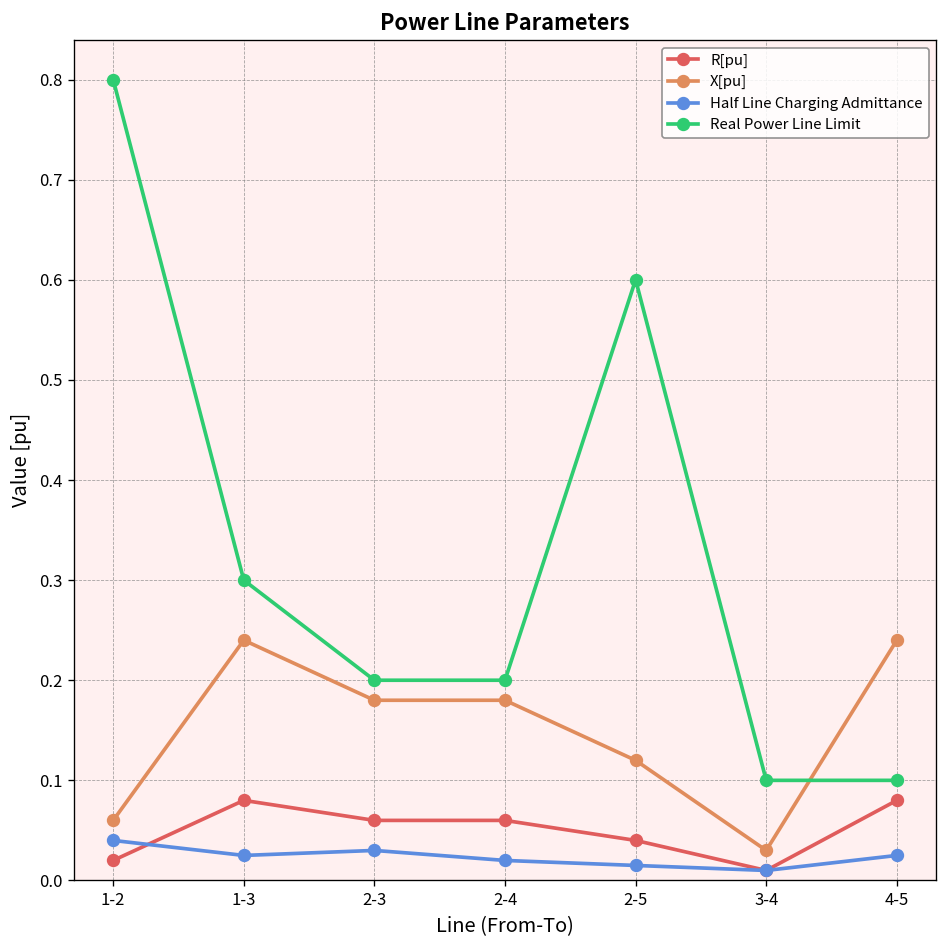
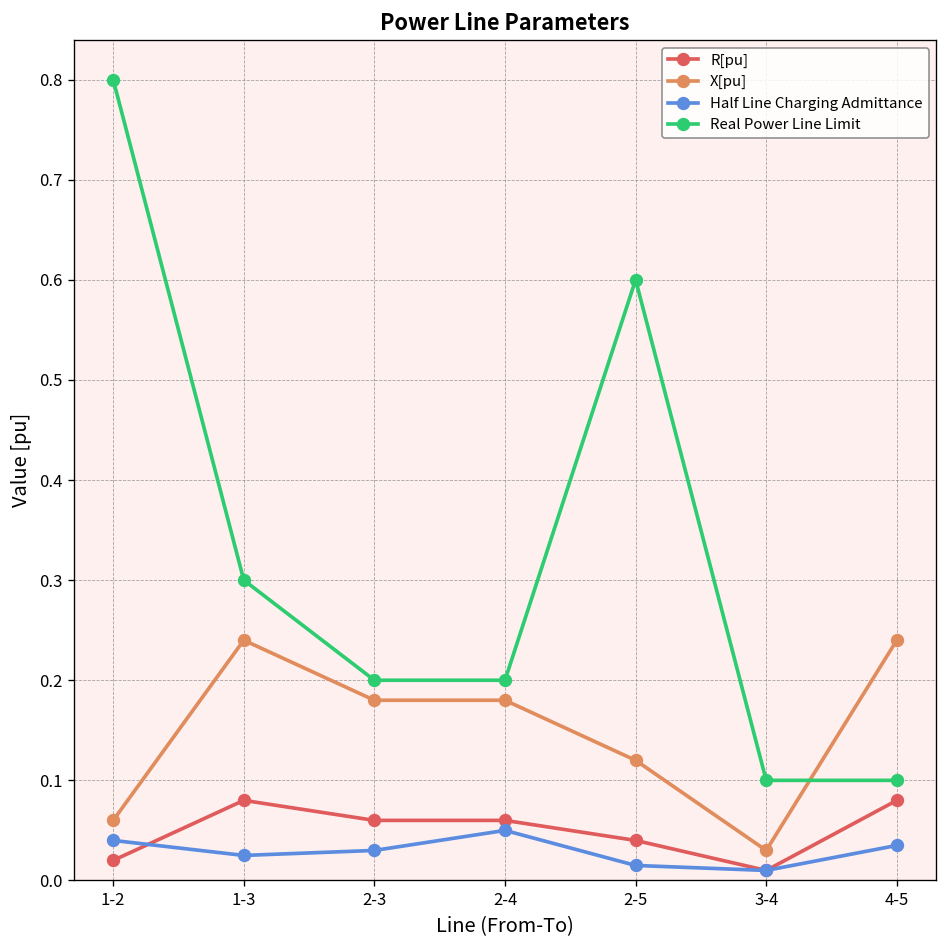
  {
    "Half Line Charging Admittance": {
      "1-2": 0.04,
      "1-3": 0.03,
      "2-3": 0.03,
-     "2-4": 0.02,
+     "2-4": 0.05,
      "2-5": 0.02,
-     "4-5": 0.03
+     "4-5": 0.04
    },
    "Real Power Line Limit": {
      "1-2": 0.80,
      "1-3": 0.30,
      "2-3": 0.20,
      "2-4": 0.20,
      "2-5": 0.60,
      "3-4": 0.10,
      "4-5": 0.10
    }
  }
